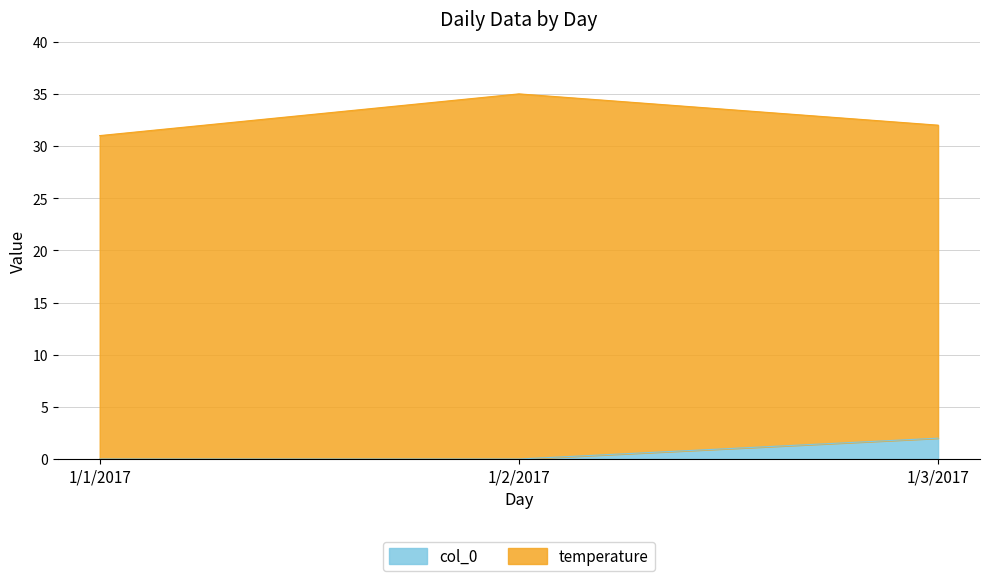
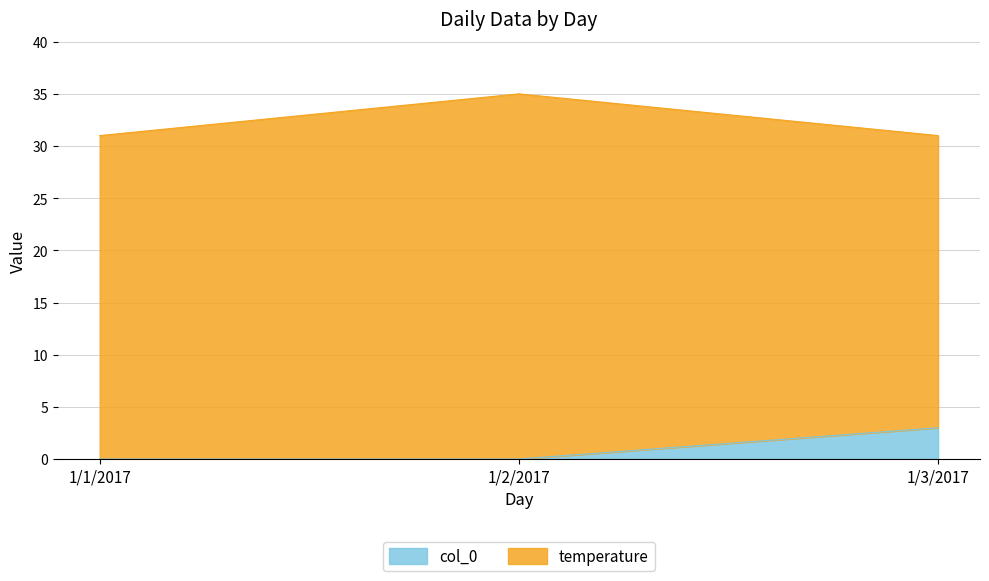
  {
    "col_0": {
      "1/1/2017": 0,
      "1/2/2017": 0,
-     "1/3/2017": 2
+     "1/3/2017": 3
    },
    "temperature": {
      "1/1/2017": 31,
      "1/2/2017": 35,
-     "1/3/2017": 30
+     "1/3/2017": 28
    }
  }
